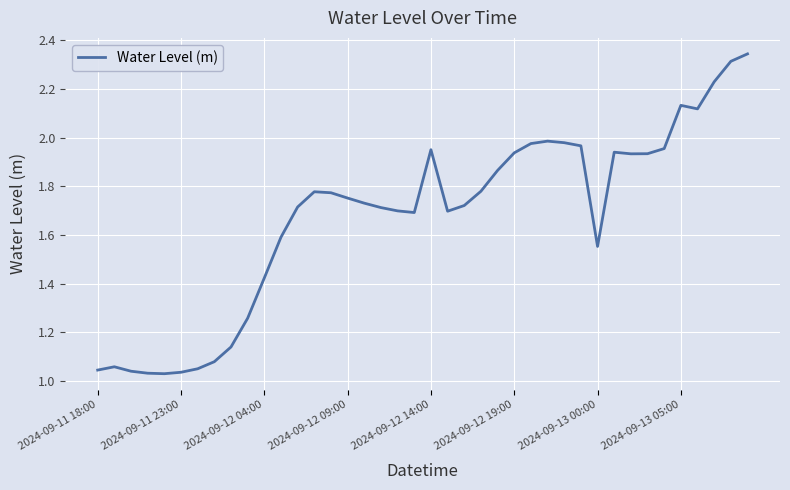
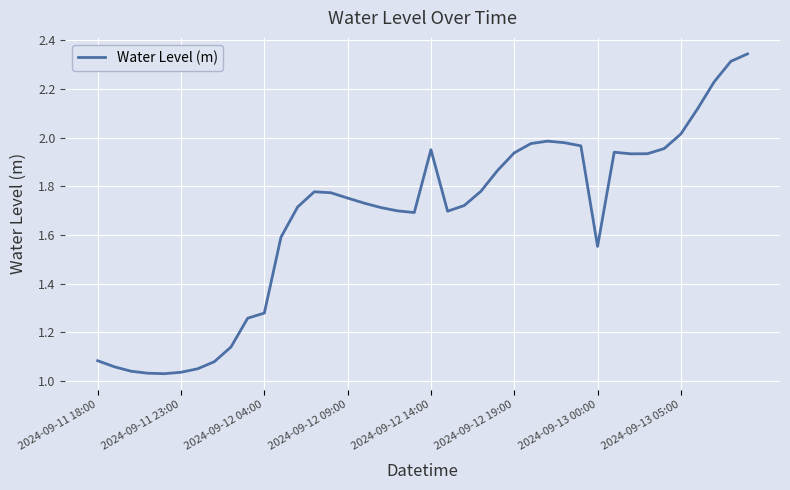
  {
-   "2024-09-11 18:00": 1.04,
+   "2024-09-11 18:00": 1.08,
    "2024-09-11 23:00": 1.04,
-   "2024-09-12 04:00": 1.42,
+   "2024-09-12 04:00": 1.28,
    "2024-09-12 09:00": 1.75,
    "2024-09-12 14:00": 1.95,
    "2024-09-12 19:00": 1.94,
    "2024-09-13 00:00": 1.55,
-   "2024-09-13 05:00": 2.13
+   "2024-09-13 05:00": 2.02
  }
